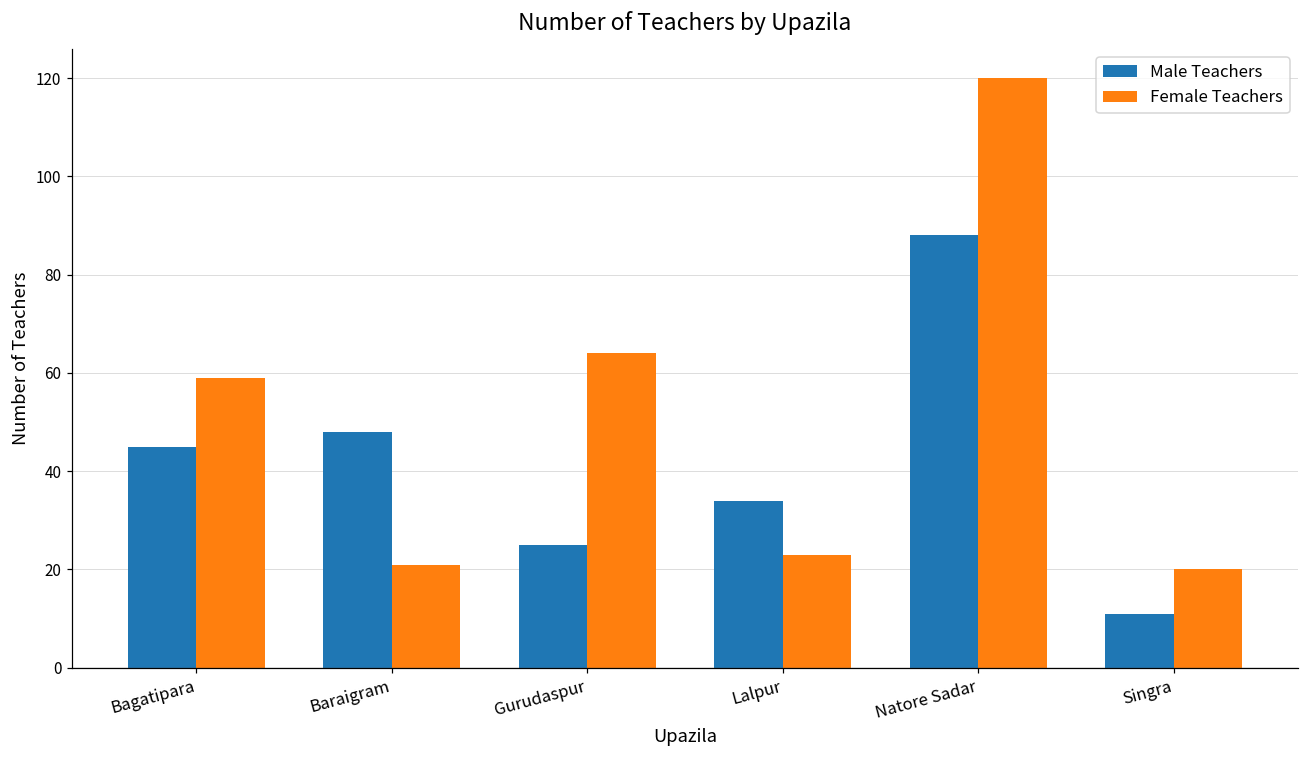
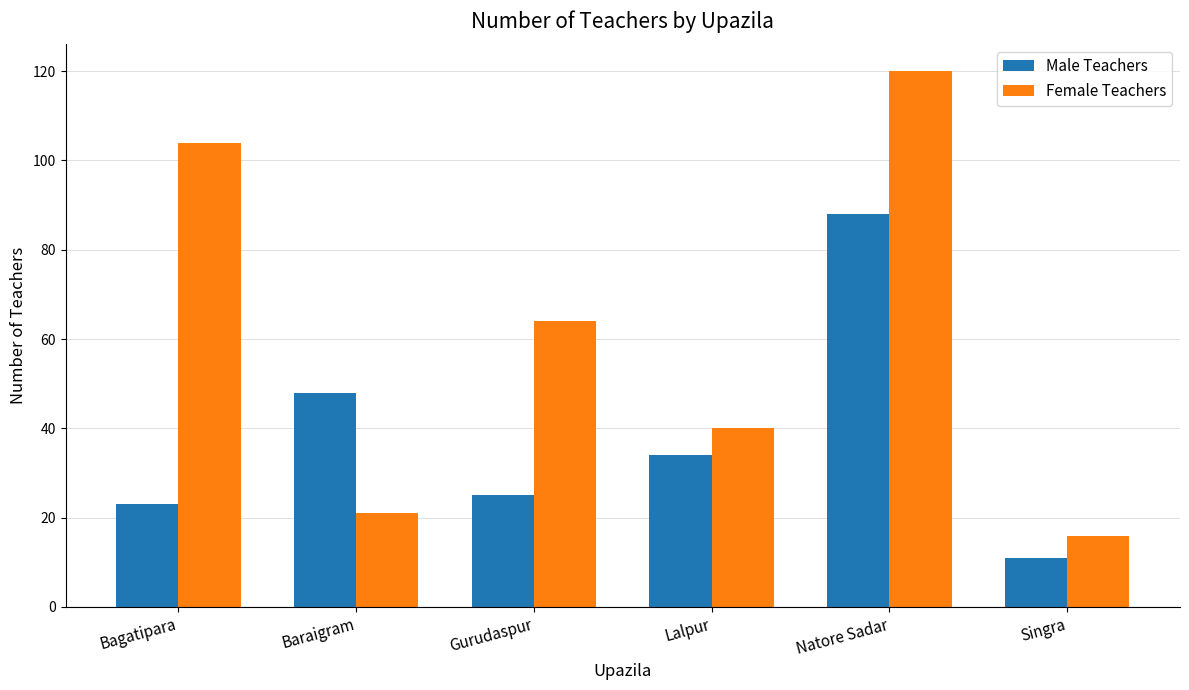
  {
    "Male Teachers": {
-     "Bagatipara": 45,
+     "Bagatipara": 23,
      "Baraigram": 48,
      "Gurudaspur": 25,
      "Lalpur": 34,
      "Natore Sadar": 88,
      "Singra": 11
    },
    "Female Teachers": {
-     "Bagatipara": 59,
+     "Bagatipara": 104,
      "Baraigram": 21,
      "Gurudaspur": 64,
-     "Lalpur": 23,
+     "Lalpur": 40,
      "Natore Sadar": 120,
-     "Singra": 20
+     "Singra": 16
    }
  }
